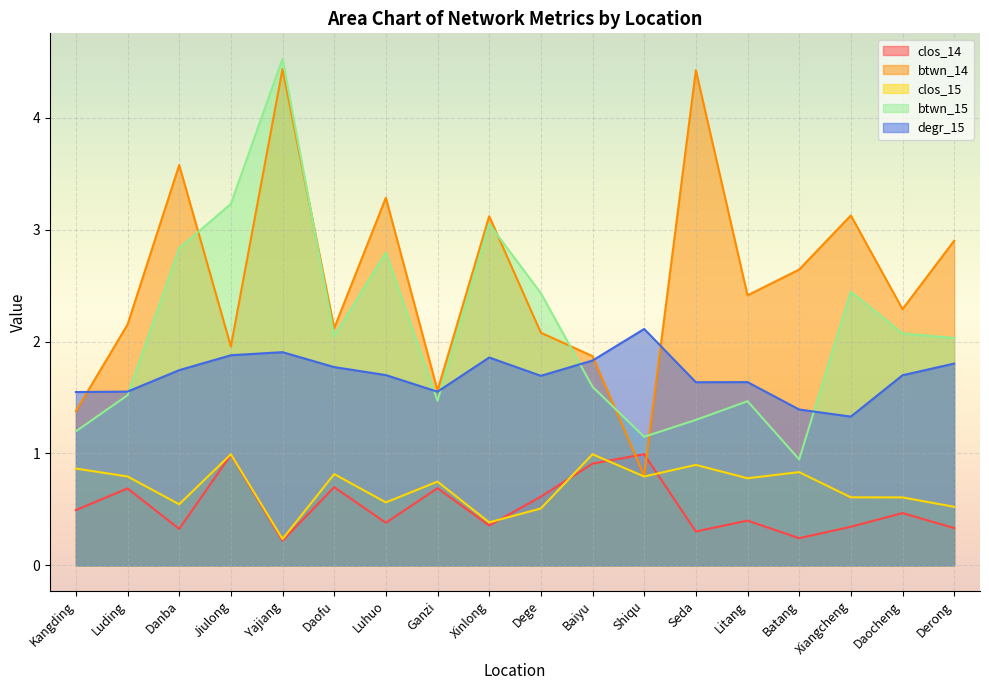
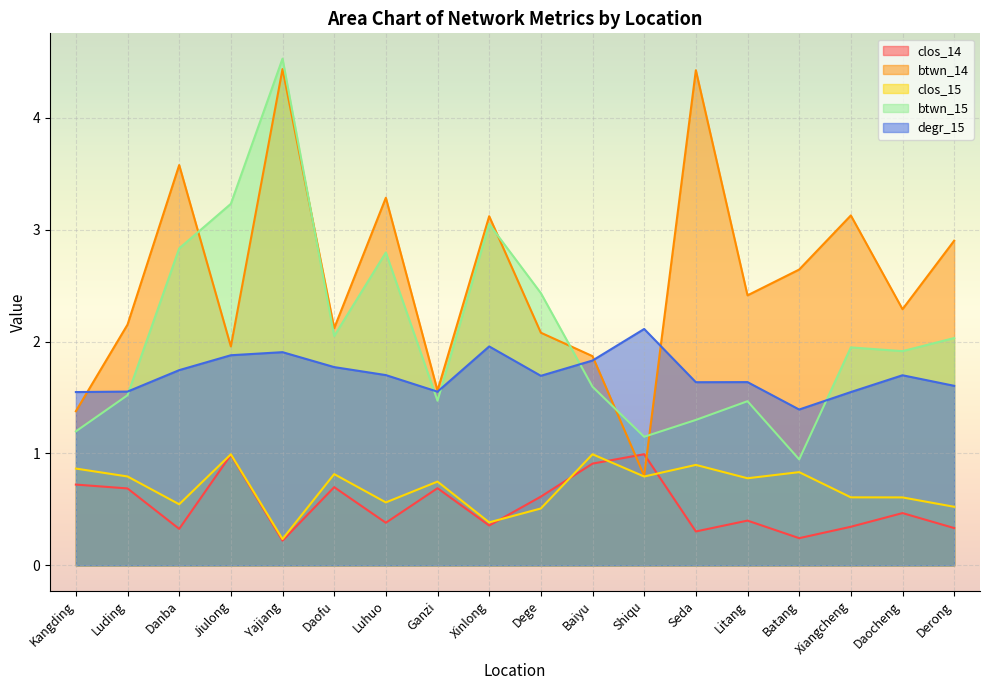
  {
    "clos_14": {
-     "Kangding": 0.49,
+     "Kangding": 0.72,
      "Luding": 0.69,
      "Danba": 0.33,
      "Daofu": 0.70,
      "Luhuo": 0.38,
      "Ganzi": 0.69,
      "Xinlong": 0.36,
      "Dege": 0.61,
      "Baiyu": 0.91,
      "Shiqu": 0.99,
      "Seda": 0.30,
      "Litang": 0.40,
      "Batang": 0.24,
      "Xiangcheng": 0.35,
      "Daocheng": 0.47,
      "Derong": 0.33
    },
    "btwn_15": {
      "Kangding": 1.20,
      "Luding": 1.52,
      "Danba": 2.83,
      "Jiulong": 3.23,
      "Yajiang": 4.53,
      "Daofu": 2.05,
      "Luhuo": 2.80,
      "Ganzi": 1.47,
      "Xinlong": 3.05,
      "Dege": 2.43,
      "Baiyu": 1.60,
      "Shiqu": 1.15,
      "Seda": 1.30,
      "Litang": 1.47,
      "Batang": 0.95,
-     "Xiangcheng": 2.45,
-     "Daocheng": 2.07,
+     "Xiangcheng": 1.95,
+     "Daocheng": 1.91,
      "Derong": 2.03
    },
    "degr_15": {
      "Kangding": 1.55,
      "Luding": 1.55,
      "Danba": 1.74,
      "Jiulong": 1.88,
      "Yajiang": 1.90,
      "Daofu": 1.77,
      "Luhuo": 1.70,
-     "Xinlong": 1.86,
+     "Xinlong": 1.96,
      "Dege": 1.69,
      "Baiyu": 1.83,
      "Shiqu": 2.11,
      "Seda": 1.64,
      "Litang": 1.64,
      "Batang": 1.39,
-     "Xiangcheng": 1.33,
+     "Xiangcheng": 1.55,
      "Daocheng": 1.70,
-     "Derong": 1.80
+     "Derong": 1.60
    }
  }
